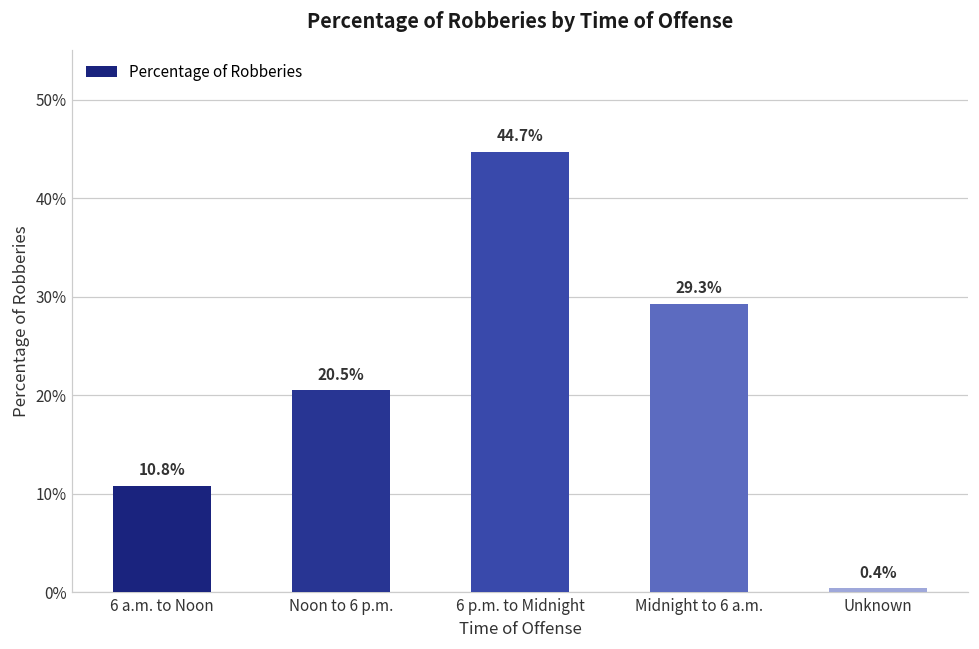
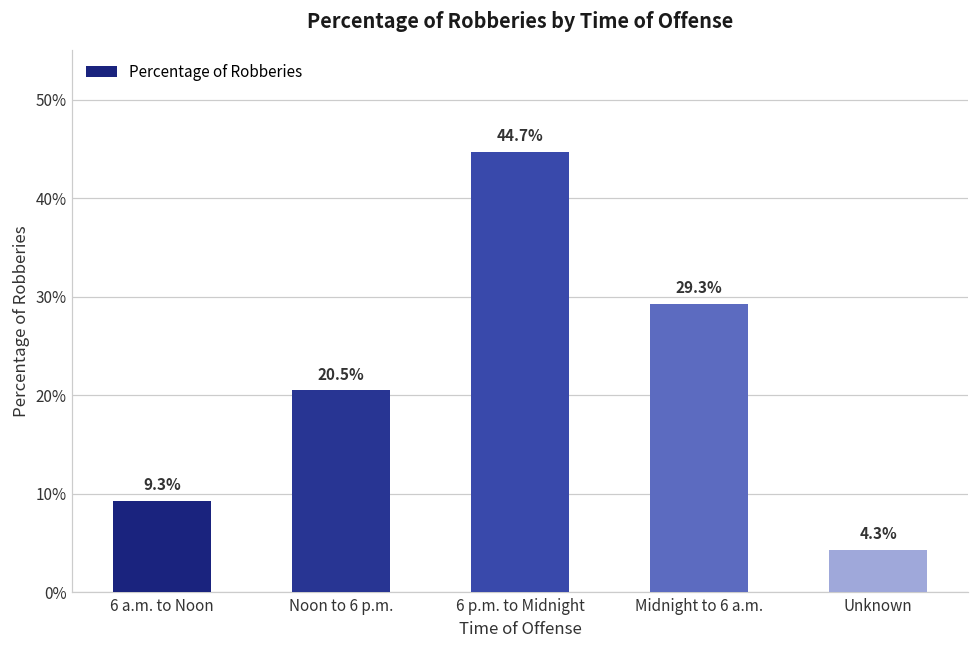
  {
-   "6 a.m. to Noon": "10.8%",
+   "6 a.m. to Noon": "9.3%",
    "Noon to 6 p.m.": "20.5%",
    "6 p.m. to Midnight": "44.7%",
    "Midnight to 6 a.m.": "29.3%",
-   "Unknown": "0.4%"
+   "Unknown": "4.3%"
  }
